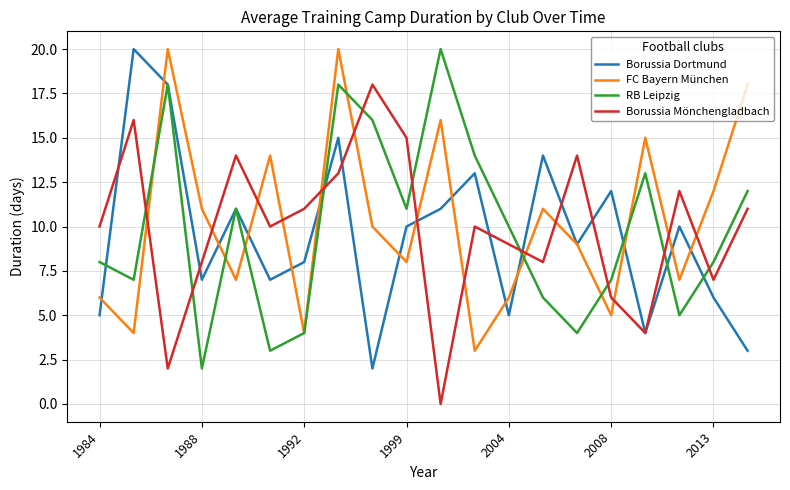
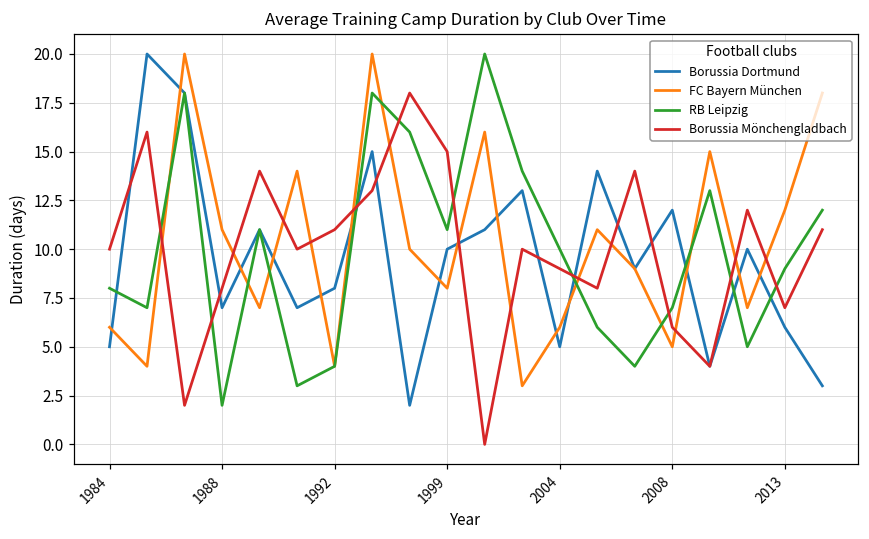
  {
    "Borussia Dortmund": {
      "1984": 5,
      "1988": 7,
      "1992": 8,
      "1999": 10,
      "2004": 5,
      "2008": 12,
      "2013": 6
    },
    "FC Bayern München": {
      "1984": 6,
      "1988": 11,
      "1999": 8,
      "2004": 6,
      "2008": 5,
      "2013": 12
    },
    "RB Leipzig": {
      "1984": 8,
      "1988": 2,
      "1999": 11,
      "2004": 10,
      "2008": 7,
-     "2013": 8
+     "2013": 9
    },
    "Borussia Mönchengladbach": {
      "1984": 10,
      "1988": 8,
      "1992": 11,
      "1999": 15,
      "2004": 9,
      "2008": 6,
      "2013": 7
    }
  }
